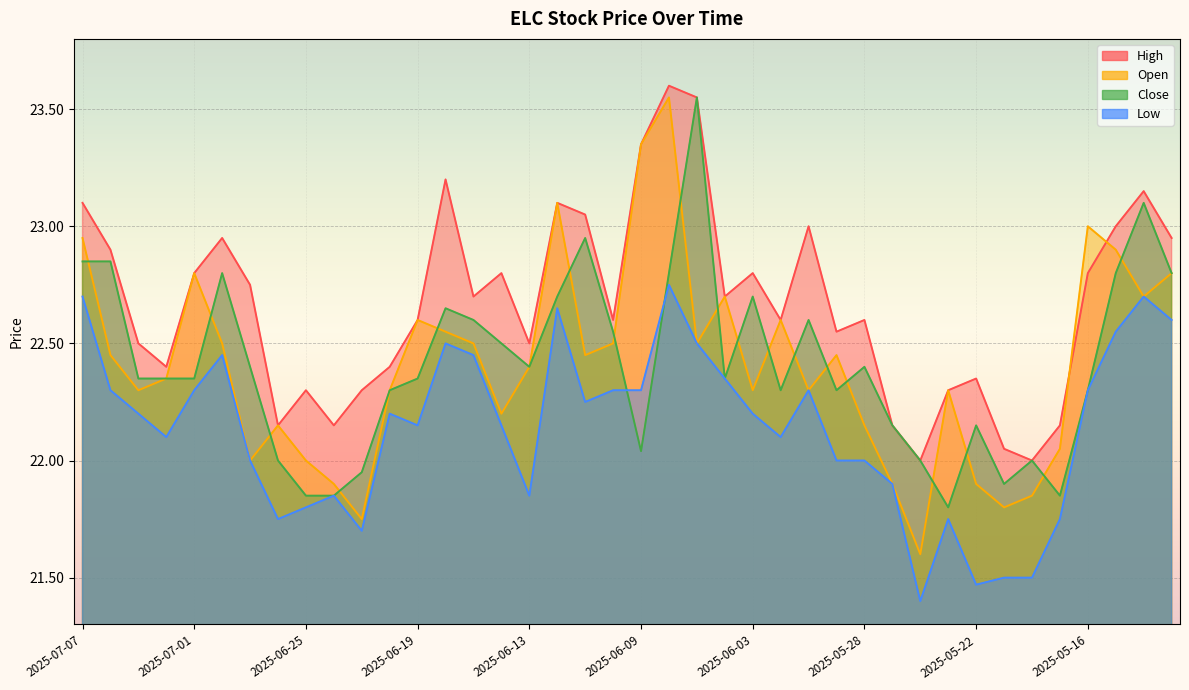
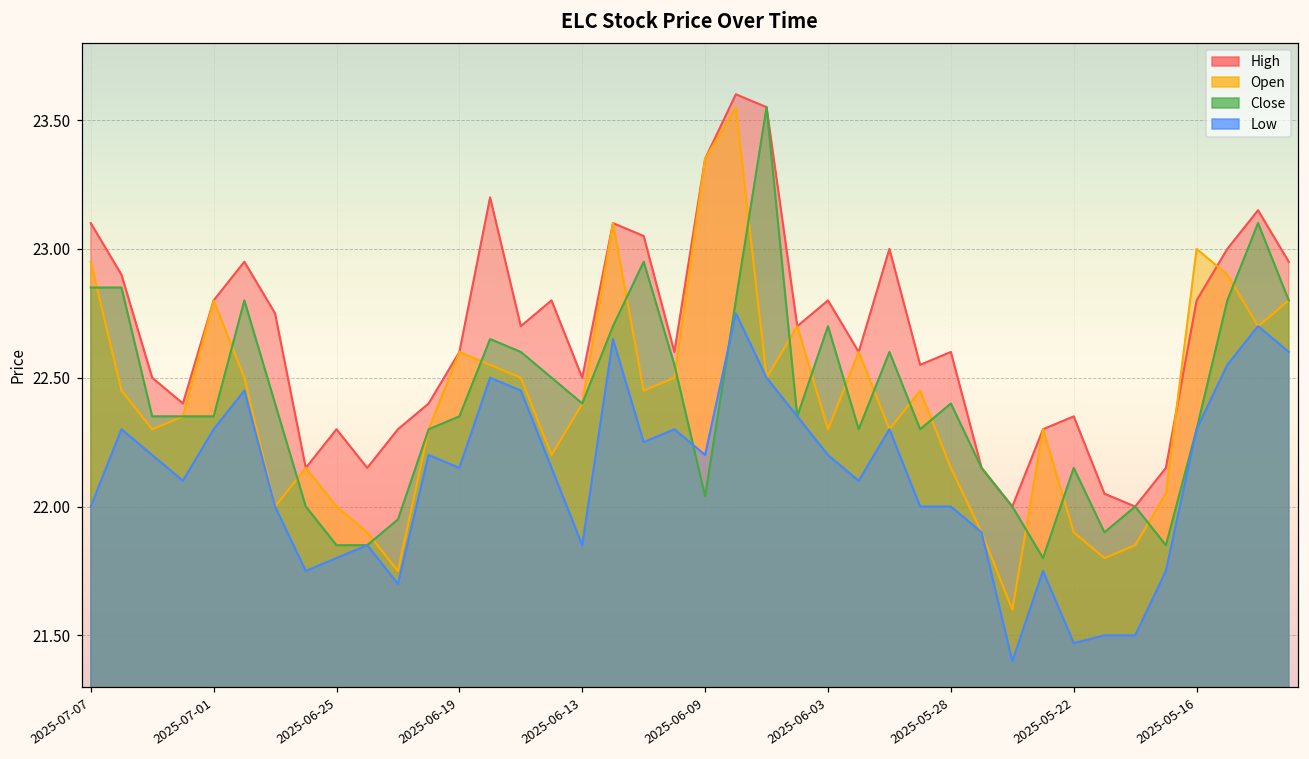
  {
    "High": {
      "2025-07-07": 23.1,
      "2025-06-25": 22.3,
      "2025-06-13": 22.5,
      "2025-06-03": 22.8,
      "2025-05-28": 22.6,
      "2025-05-22": 22.35,
      "2025-05-16": 22.8
    },
    "Open": {
      "2025-07-07": 22.95,
      "2025-06-25": 22.0,
      "2025-06-03": 22.3,
      "2025-05-28": 22.15,
      "2025-05-22": 21.9,
      "2025-05-16": 23.0
    },
    "Close": {
      "2025-07-07": 22.85,
      "2025-07-01": 22.35,
      "2025-06-25": 21.85,
      "2025-06-19": 22.35,
      "2025-06-09": 22.04,
      "2025-06-03": 22.7,
      "2025-05-28": 22.4,
      "2025-05-22": 22.15
    },
    "Low": {
-     "2025-07-07": 22.7,
+     "2025-07-07": 22.0,
      "2025-07-01": 22.3,
      "2025-06-25": 21.8,
      "2025-06-19": 22.15,
      "2025-06-13": 21.85,
-     "2025-06-09": 22.3,
+     "2025-06-09": 22.2,
      "2025-06-03": 22.2,
      "2025-05-28": 22.0,
      "2025-05-22": 21.47
    }
  }
